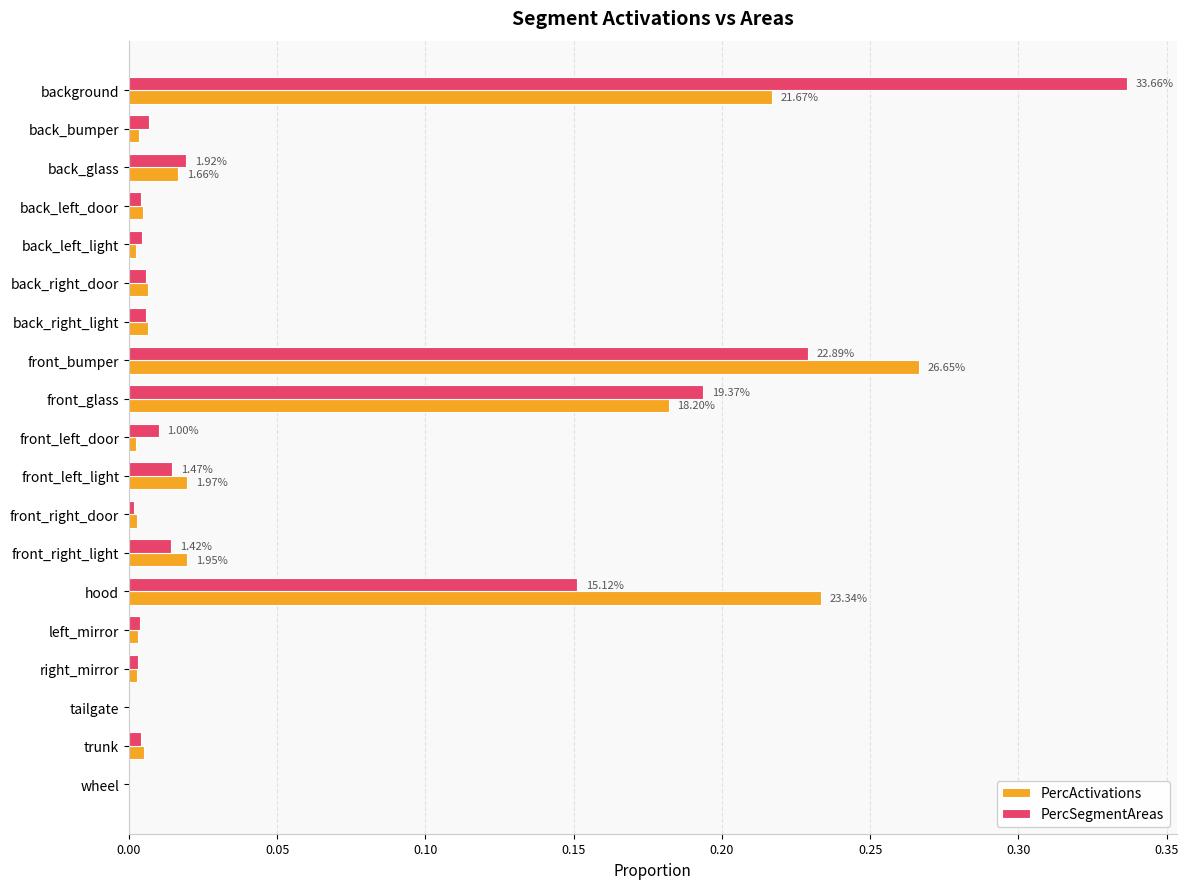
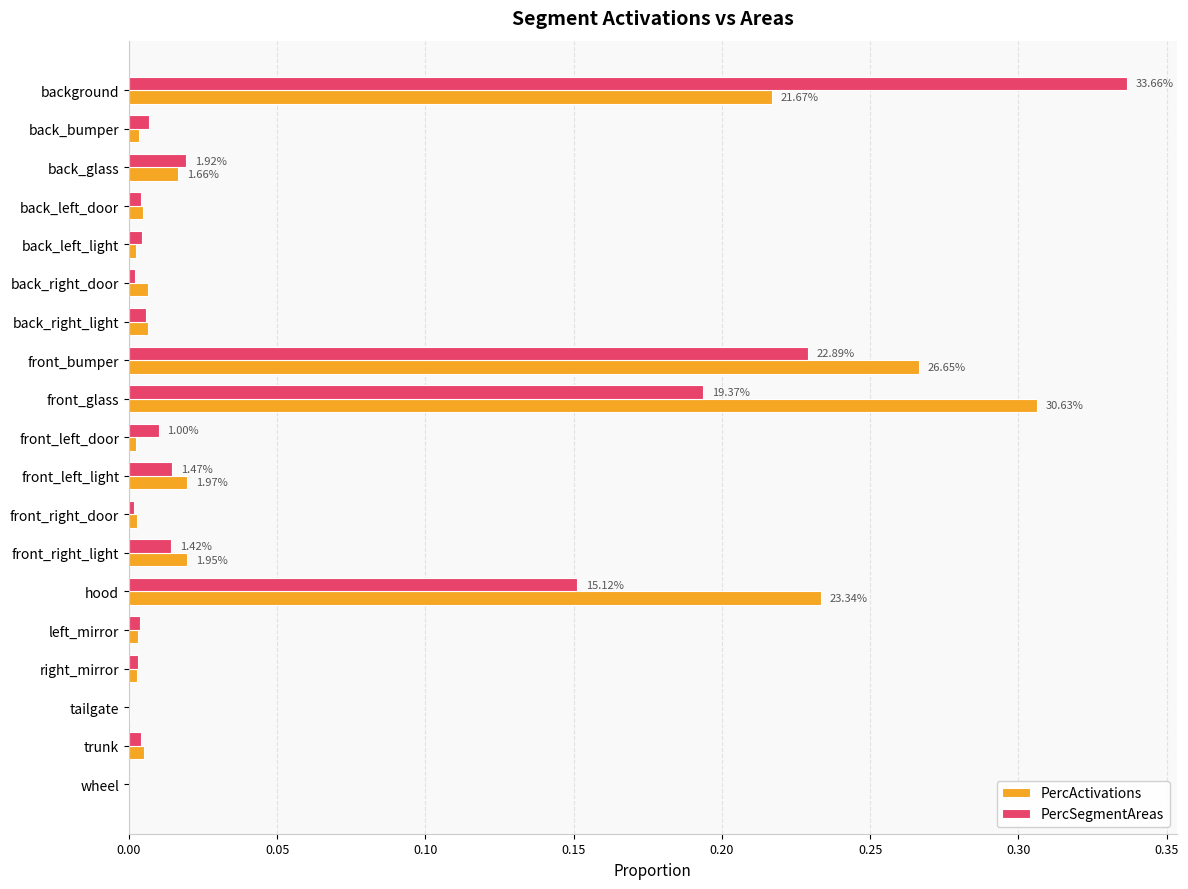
  {
    "PercActivations": {
      "background": "21.67%",
      "back_glass": "1.66%",
      "front_bumper": "26.65%",
-     "front_glass": "18.20%",
+     "front_glass": "30.63%",
      "front_left_light": "1.97%",
      "front_right_light": "1.95%",
      "hood": "23.34%"
    },
    "PercSegmentAreas": {
      "back_bumper": "0.007",
      "back_left_door": "0.004",
      "back_left_light": "0.004",
-     "back_right_door": "0.006",
+     "back_right_door": "0.002",
      "back_right_light": "0.006",
      "front_right_door": "0.002",
      "left_mirror": "0.004",
      "right_mirror": "0.003",
      "trunk": "0.004"
    }
  }
